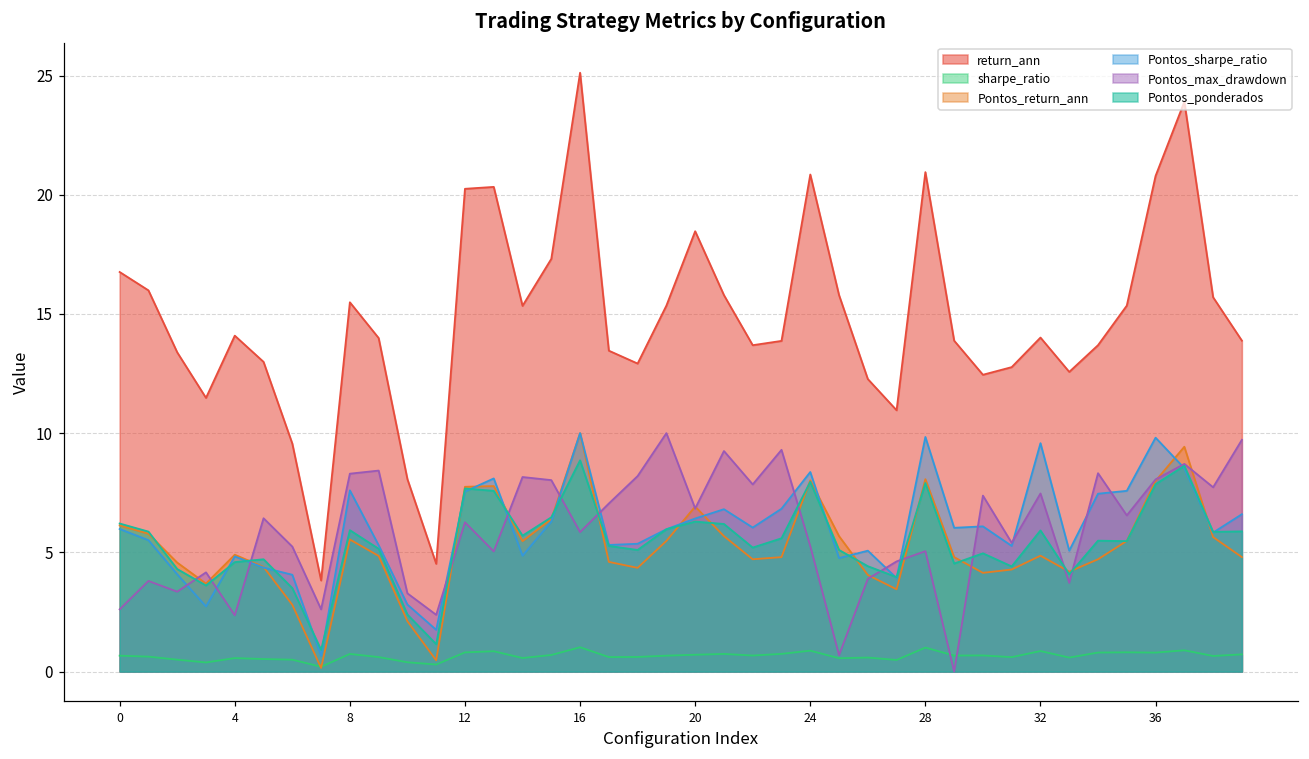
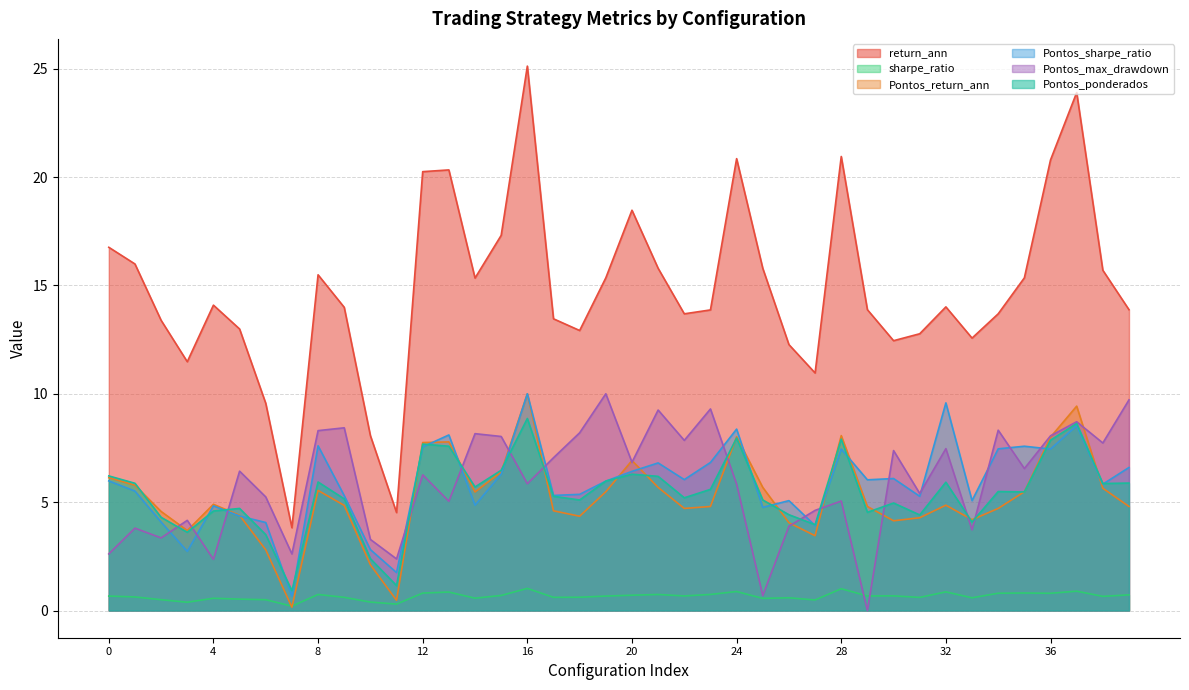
  {
    "Pontos_sharpe_ratio": {
      "0": 6.0,
      "8": 7.6,
      "12": 7.6,
      "20": 6.4,
      "24": 8.4,
-     "28": 9.8,
+     "28": 7.5,
      "32": 9.6,
-     "36": 9.8
+     "36": 7.5
    },
    "Pontos_max_drawdown": {
      "0": 2.6,
      "4": 2.4,
      "8": 8.3,
      "12": 6.3,
      "16": 5.9,
-     "24": 5.3,
+     "24": 5.8,
      "28": 5.1,
      "32": 7.5
    }
  }
